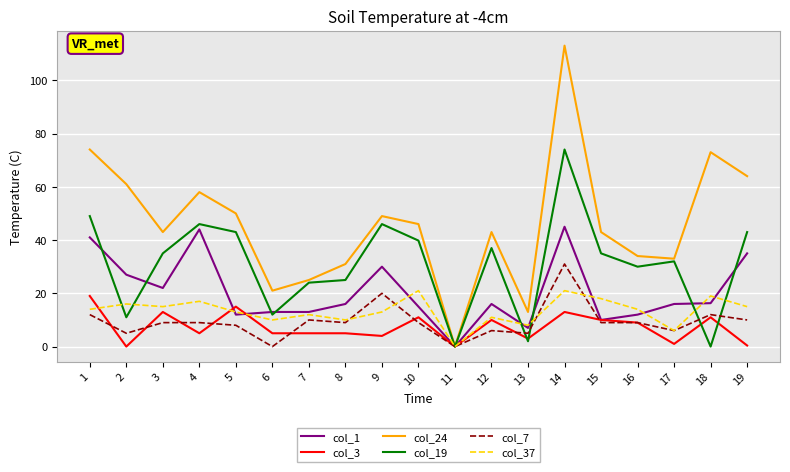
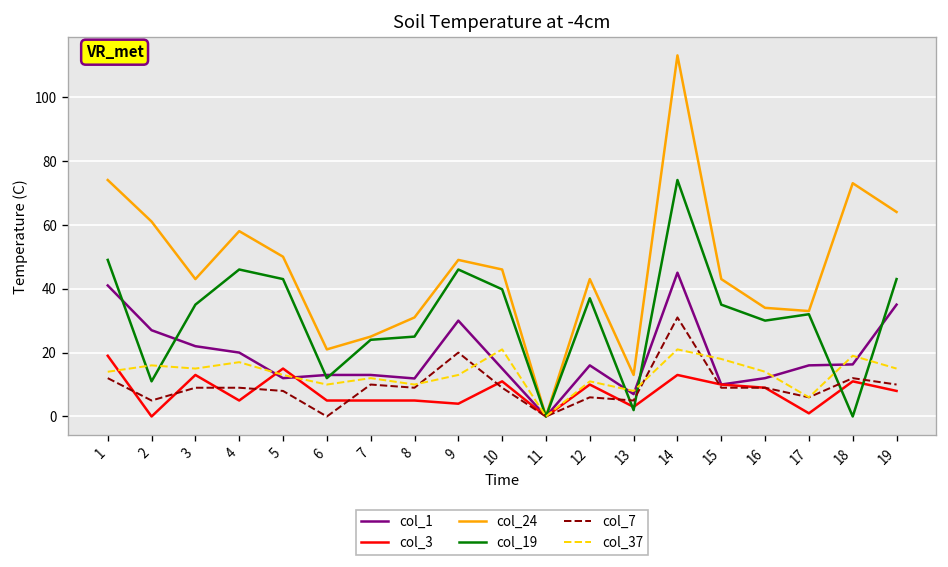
  {
    "col_1": {
      "1": 41,
      "2": 27,
      "3": 22,
-     "4": 44,
+     "4": 20,
      "5": 12,
      "6": 13,
      "7": 13,
-     "8": 16,
+     "8": 12,
      "9": 30,
      "10": 15,
      "12": 16,
      "13": 7,
      "14": 45,
      "16": 12,
      "17": 16,
      "18": 16,
      "19": 35
    },
    "col_3": {
      "1": 19,
      "2": 0,
      "3": 13,
      "4": 5,
      "5": 15,
      "6": 5,
      "7": 5,
      "8": 5,
      "9": 4,
      "10": 11,
      "12": 10,
      "13": 3,
      "14": 13,
      "17": 1,
      "18": 11,
-     "19": 0
+     "19": 8
    },
    "col_19": {
      "1": 49,
      "2": 11,
      "3": 35,
      "4": 46,
      "5": 43,
      "6": 12,
      "7": 24,
      "8": 25,
      "9": 46,
      "10": 40,
      "12": 37,
      "13": 2,
      "14": 74,
      "15": 35,
      "16": 30,
      "17": 32,
      "18": 0,
      "19": 43
    },
    "col_7": {
      "1": 12,
      "2": 5,
      "3": 9,
      "4": 9,
      "5": 8,
      "6": 0,
      "7": 10,
      "8": 9,
      "9": 20,
      "10": 9,
      "12": 6,
      "13": 5,
      "14": 31,
      "15": 9,
      "18": 12,
      "19": 10
    }
  }
